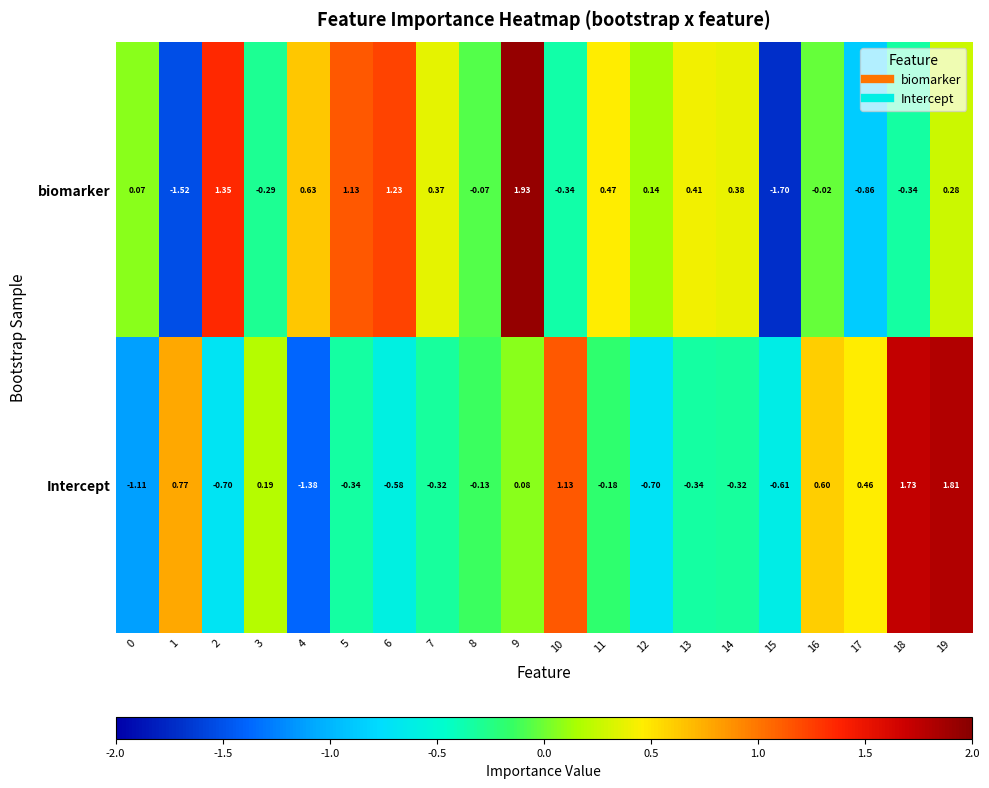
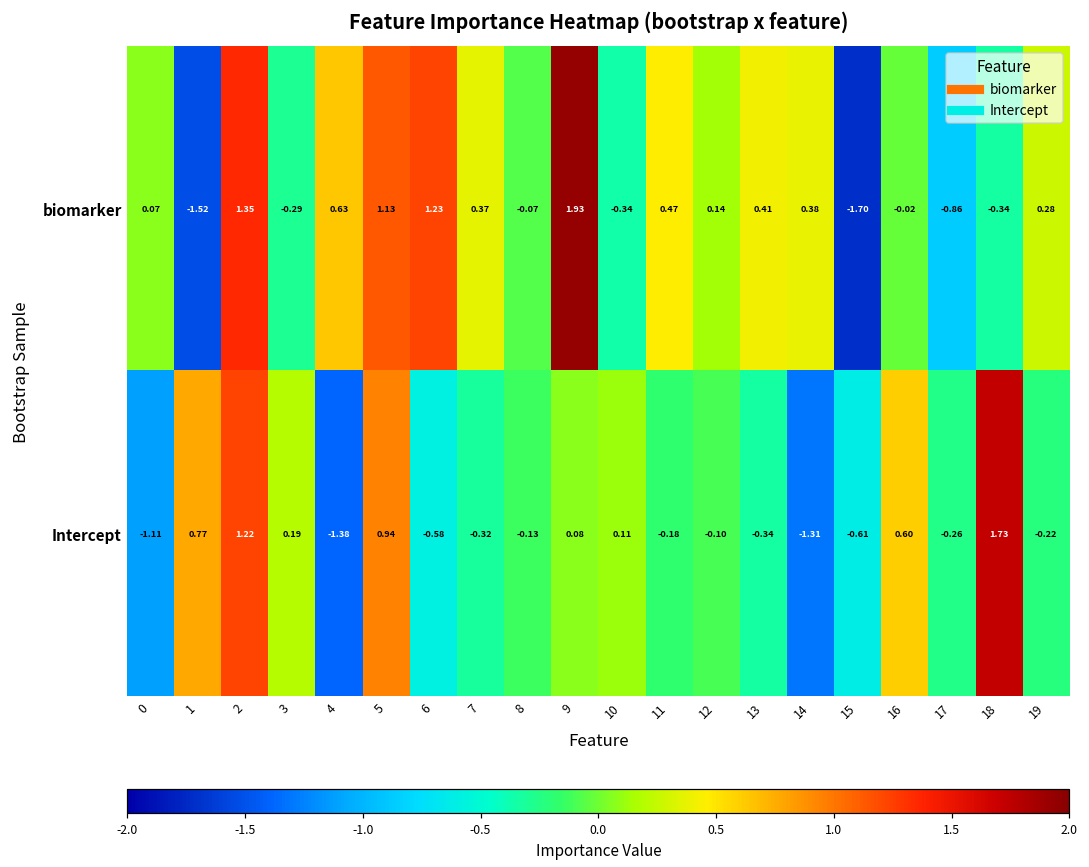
  {
    "biomarker": {
      "0": 0.07,
      "1": -1.52,
      "2": 1.35,
      "3": -0.29,
      "4": 0.63,
      "5": 1.13,
      "6": 1.23,
      "7": 0.37,
      "8": -0.07,
      "9": 1.93,
      "10": -0.34,
      "11": 0.47,
      "12": 0.14,
      "13": 0.41,
      "14": 0.38,
      "15": -1.70,
      "16": -0.02,
      "17": -0.86,
      "18": -0.34,
      "19": 0.28
    },
    "Intercept": {
      "0": -1.11,
      "1": 0.77,
-     "2": -0.70,
+     "2": 1.22,
      "3": 0.19,
      "4": -1.38,
-     "5": -0.34,
+     "5": 0.94,
      "6": -0.58,
      "7": -0.32,
      "8": -0.13,
      "9": 0.08,
-     "10": 1.13,
+     "10": 0.11,
      "11": -0.18,
-     "12": -0.70,
+     "12": -0.10,
      "13": -0.34,
-     "14": -0.32,
+     "14": -1.31,
      "15": -0.61,
      "16": 0.60,
-     "17": 0.46,
+     "17": -0.26,
      "18": 1.73,
-     "19": 1.81
+     "19": -0.22
    }
  }
